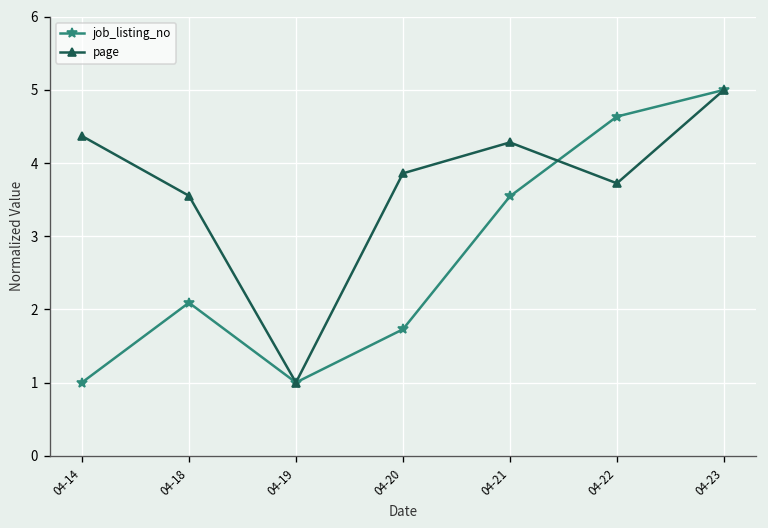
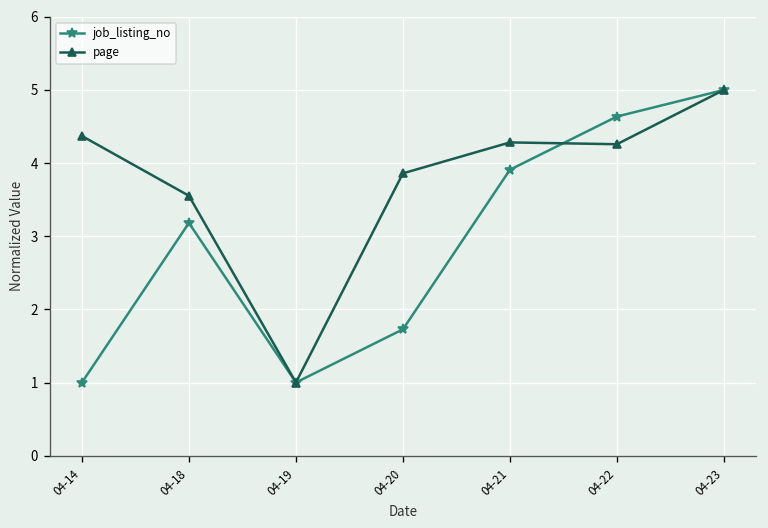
  {
    "job_listing_no": {
      "04-14": 1.0,
-     "04-18": 2.1,
+     "04-18": 3.2,
      "04-20": 1.7,
-     "04-21": 3.5,
+     "04-21": 3.9,
      "04-22": 4.6
    },
    "page": {
      "04-14": 4.4,
      "04-18": 3.6,
      "04-20": 3.9,
      "04-21": 4.3,
-     "04-22": 3.7
+     "04-22": 4.3
    }
  }
